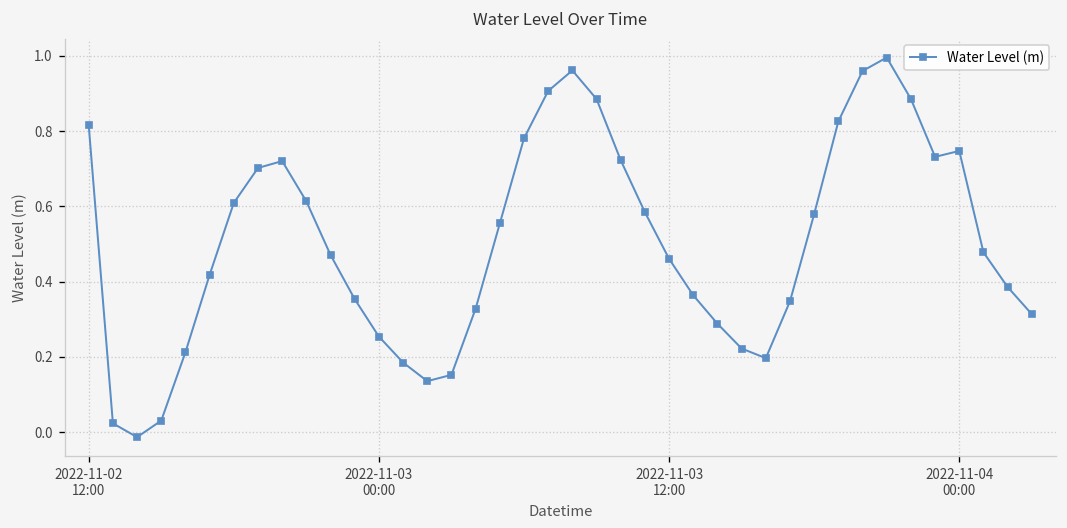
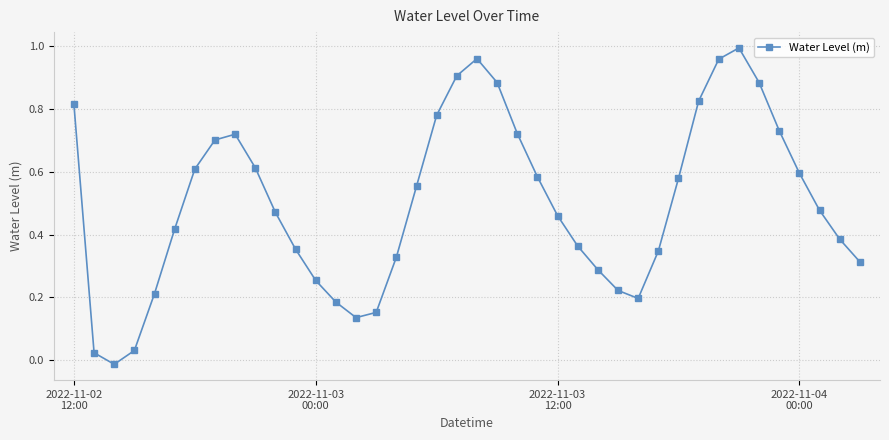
  {
    "2022-11-02 12:00": 0.82,
    "2022-11-03 00:00": 0.25,
    "2022-11-03 12:00": 0.46,
-   "2022-11-04 00:00": 0.75
+   "2022-11-04 00:00": 0.60
  }
